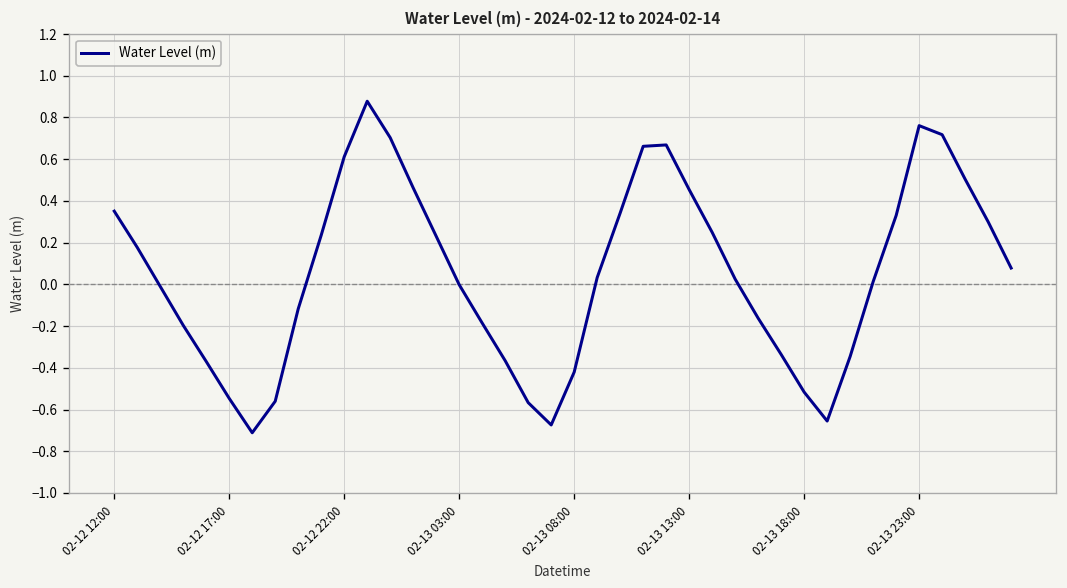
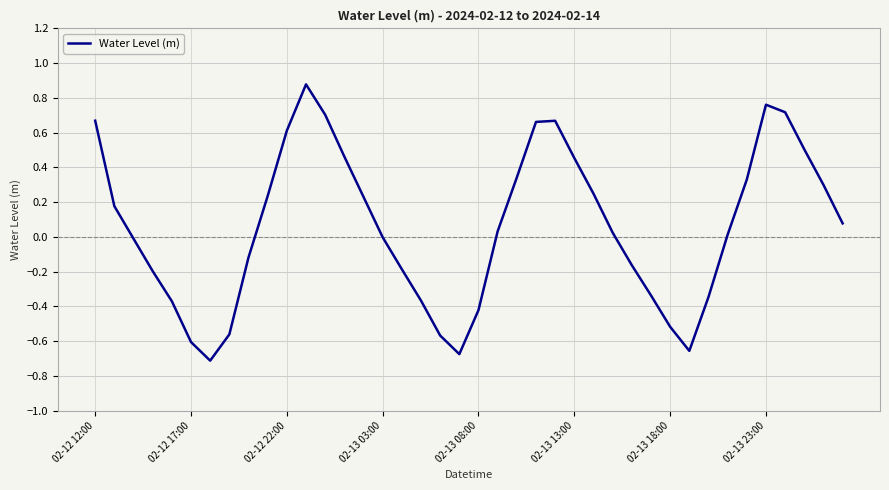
  {
-   "02-12 12:00": 0.35,
-   "02-12 17:00": -0.55,
+   "02-12 12:00": 0.67,
+   "02-12 17:00": -0.60,
    "02-12 22:00": 0.61,
    "02-13 03:00": 0.00,
    "02-13 08:00": -0.42,
    "02-13 13:00": 0.45,
    "02-13 18:00": -0.52,
    "02-13 23:00": 0.76
  }
